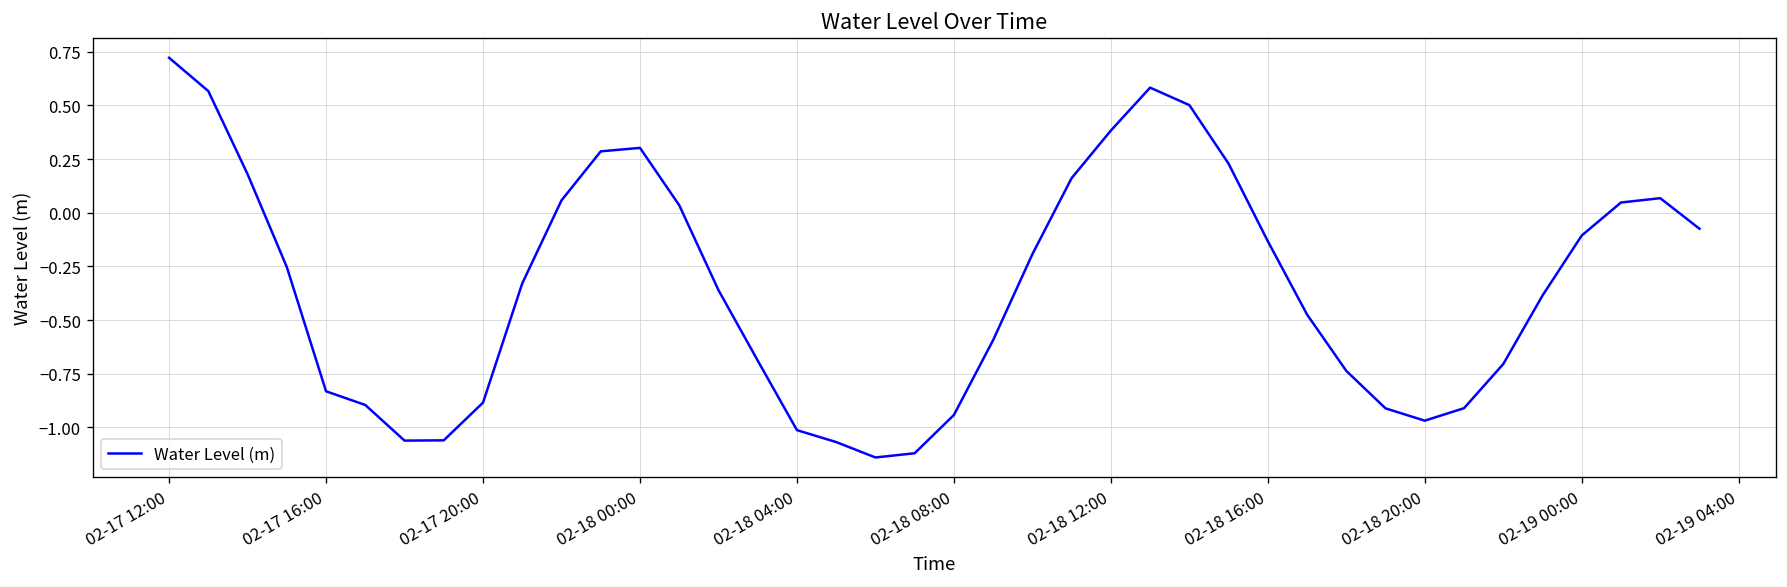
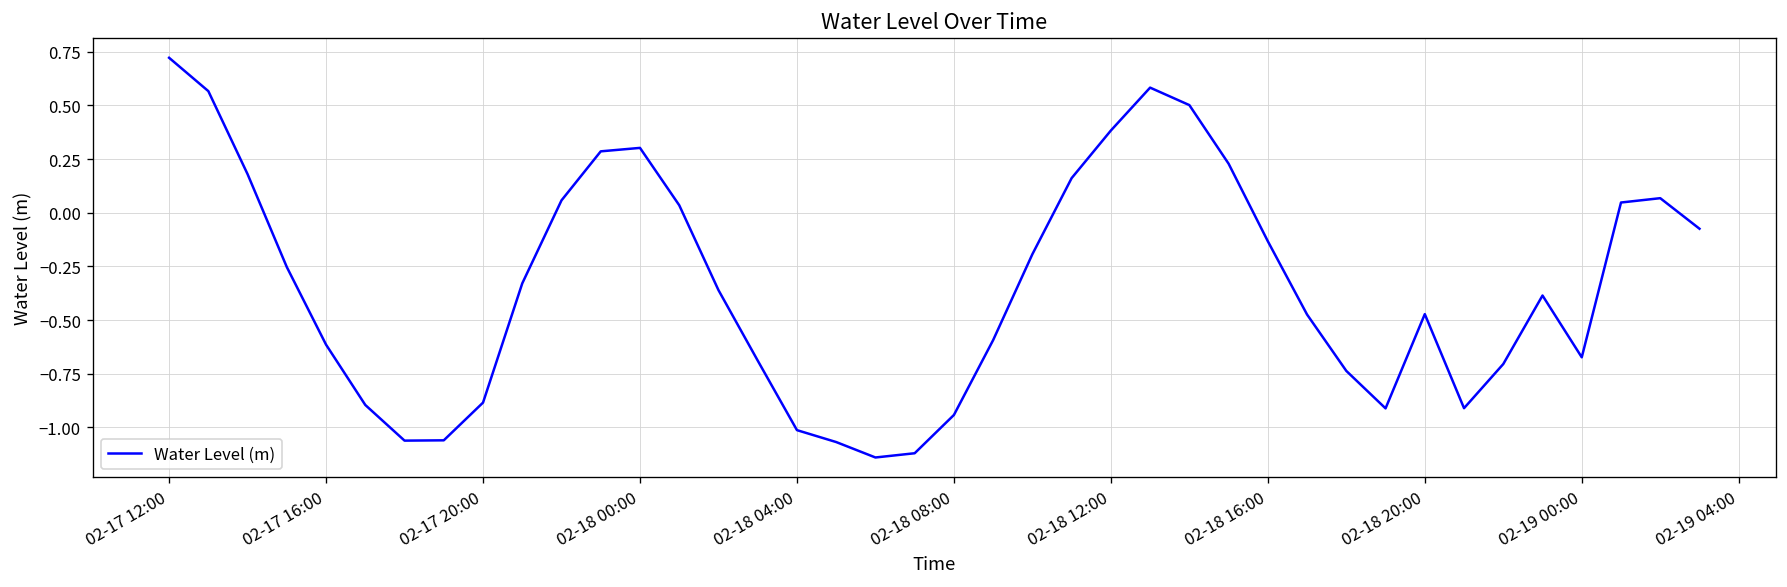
  {
    "02-17 12:00": 0.72,
-   "02-17 16:00": -0.83,
+   "02-17 16:00": -0.61,
    "02-17 20:00": -0.88,
    "02-18 00:00": 0.30,
    "02-18 04:00": -1.01,
    "02-18 08:00": -0.94,
    "02-18 12:00": 0.38,
    "02-18 16:00": -0.13,
-   "02-18 20:00": -0.97,
-   "02-19 00:00": -0.11
+   "02-18 20:00": -0.47,
+   "02-19 00:00": -0.67
  }
